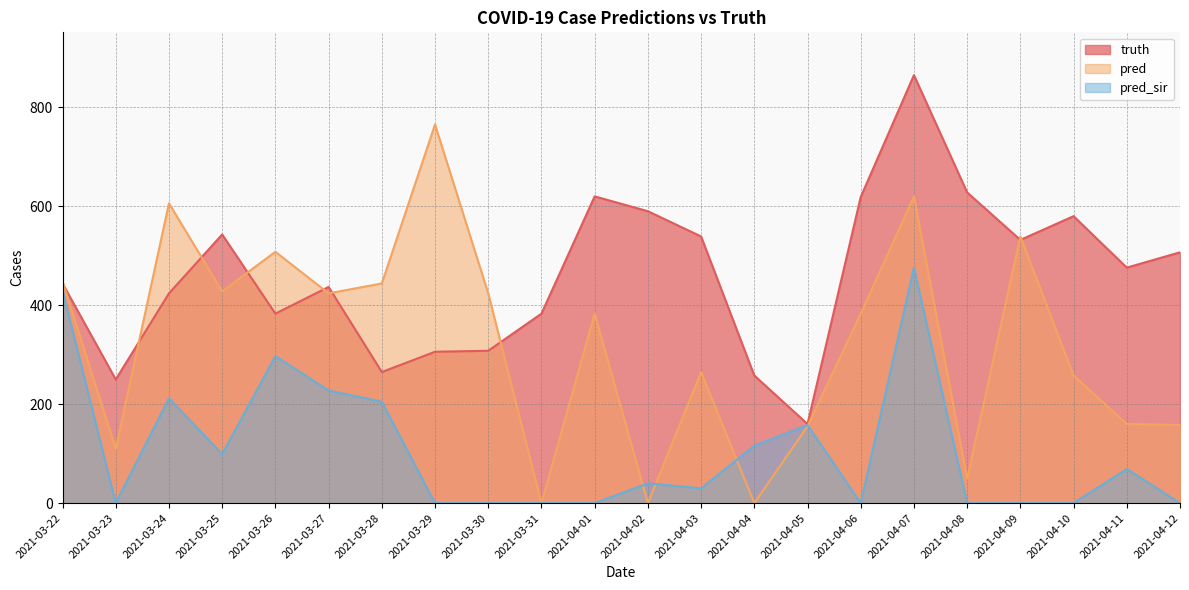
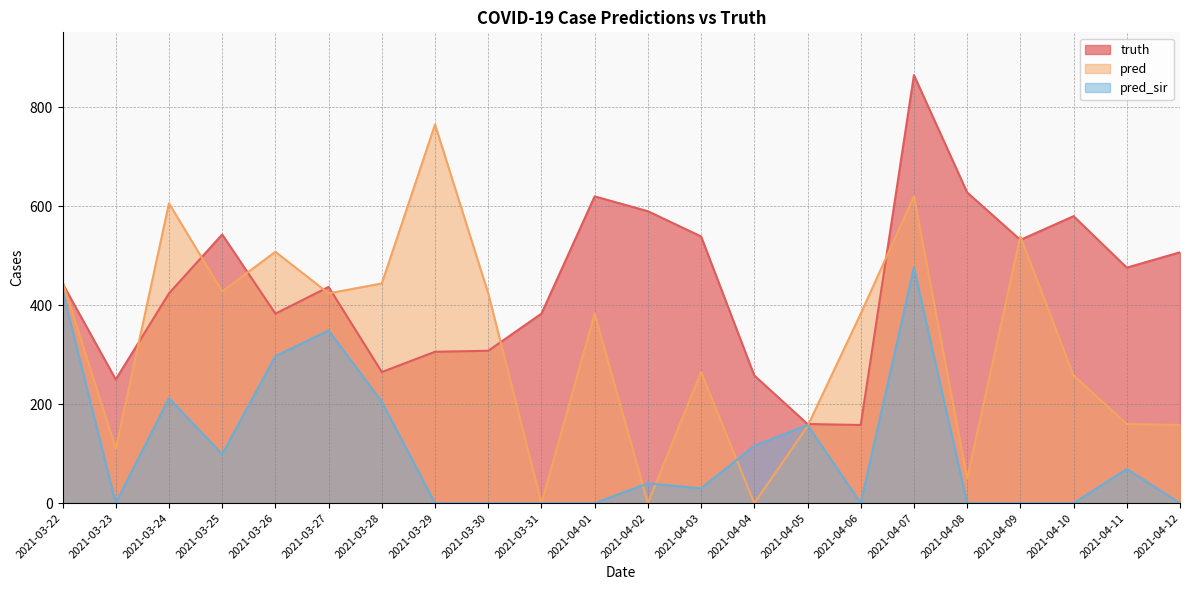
  {
    "truth": {
      "2021-03-23": 250,
      "2021-03-24": 420,
      "2021-03-25": 540,
      "2021-03-26": 380,
      "2021-03-27": 440,
      "2021-03-28": 270,
      "2021-03-29": 310,
      "2021-03-30": 310,
      "2021-03-31": 380,
      "2021-04-01": 620,
      "2021-04-02": 590,
      "2021-04-03": 540,
      "2021-04-04": 260,
-     "2021-04-06": 620,
+     "2021-04-06": 160,
      "2021-04-07": 870,
      "2021-04-08": 630,
      "2021-04-09": 530,
      "2021-04-10": 580,
      "2021-04-11": 480,
      "2021-04-12": 510
    },
    "pred": {
      "2021-03-23": 110,
      "2021-03-24": 610,
      "2021-03-25": 430,
      "2021-03-26": 510,
      "2021-03-27": 420,
      "2021-03-28": 440,
      "2021-03-29": 770,
      "2021-03-30": 420,
      "2021-04-01": 380,
      "2021-04-02": 0,
      "2021-04-03": 270,
      "2021-04-04": 0,
      "2021-04-06": 380,
      "2021-04-07": 620,
      "2021-04-08": 50,
      "2021-04-09": 540,
      "2021-04-10": 260,
      "2021-04-11": 160,
      "2021-04-12": 160
    },
    "pred_sir": {
      "2021-03-22": 430,
      "2021-03-23": 0,
      "2021-03-24": 210,
      "2021-03-25": 100,
      "2021-03-26": 300,
-     "2021-03-27": 230,
+     "2021-03-27": 350,
      "2021-03-28": 210,
      "2021-03-29": 0,
      "2021-03-30": 0,
      "2021-04-01": 0,
      "2021-04-02": 40,
      "2021-04-03": 30,
      "2021-04-04": 120,
      "2021-04-06": 0,
      "2021-04-07": 480,
      "2021-04-08": 0,
      "2021-04-09": 0,
      "2021-04-10": 0,
      "2021-04-11": 70,
      "2021-04-12": 0
    }
  }
